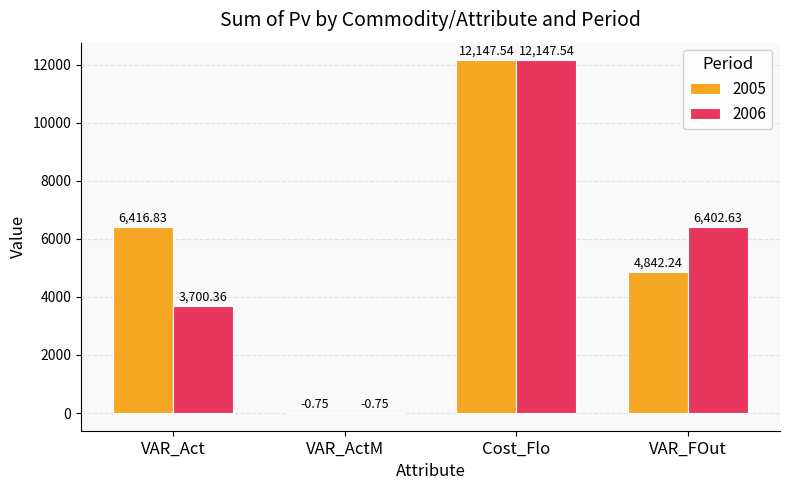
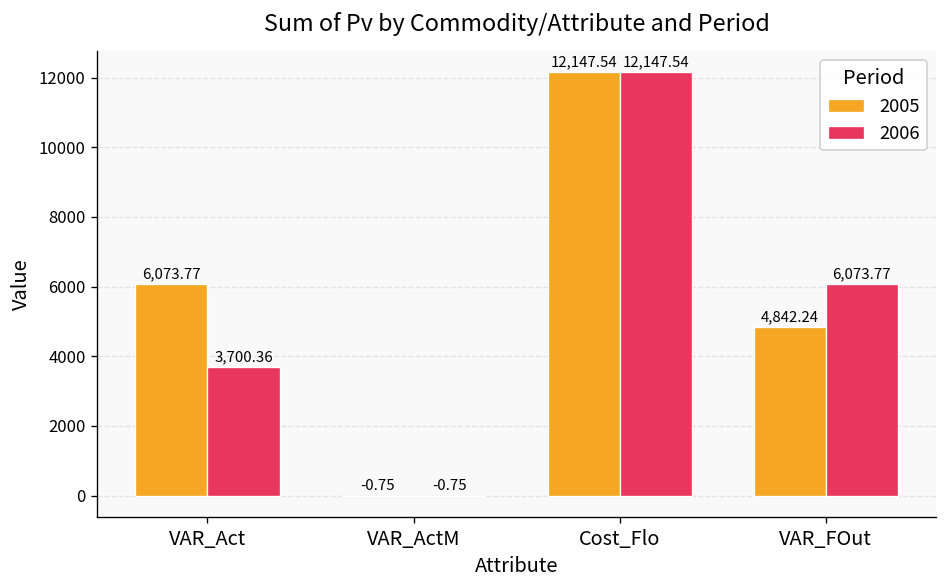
  {
    "2005": {
-     "VAR_Act": "6,416.83",
+     "VAR_Act": "6,073.77",
      "VAR_ActM": "-0.75",
      "Cost_Flo": "12,147.54",
      "VAR_FOut": "4,842.24"
    },
    "2006": {
      "VAR_Act": "3,700.36",
      "VAR_ActM": "-0.75",
      "Cost_Flo": "12,147.54",
-     "VAR_FOut": "6,402.63"
+     "VAR_FOut": "6,073.77"
    }
  }
